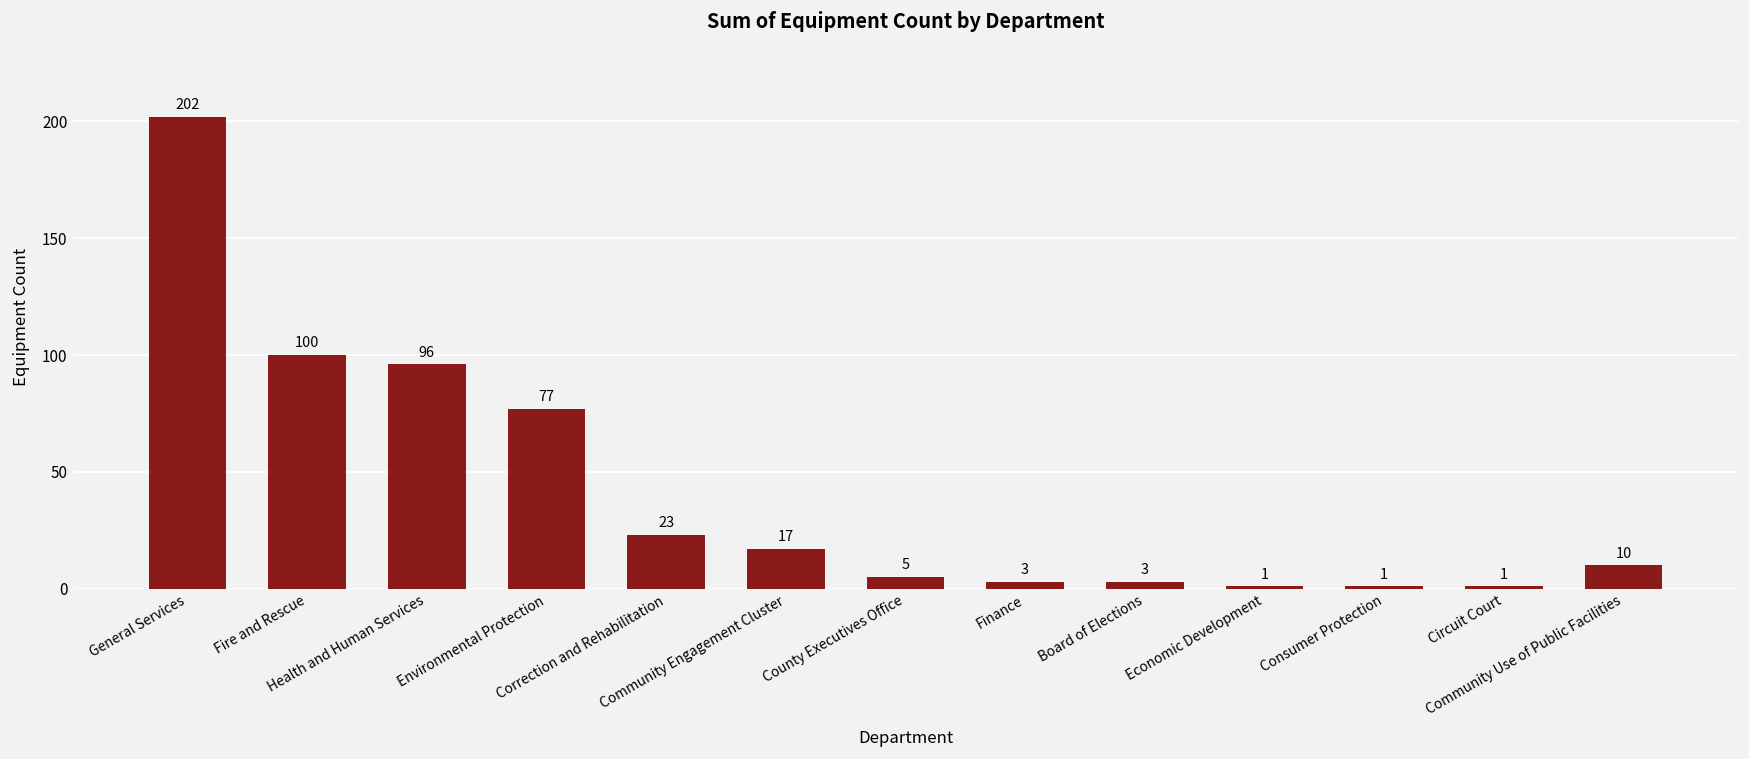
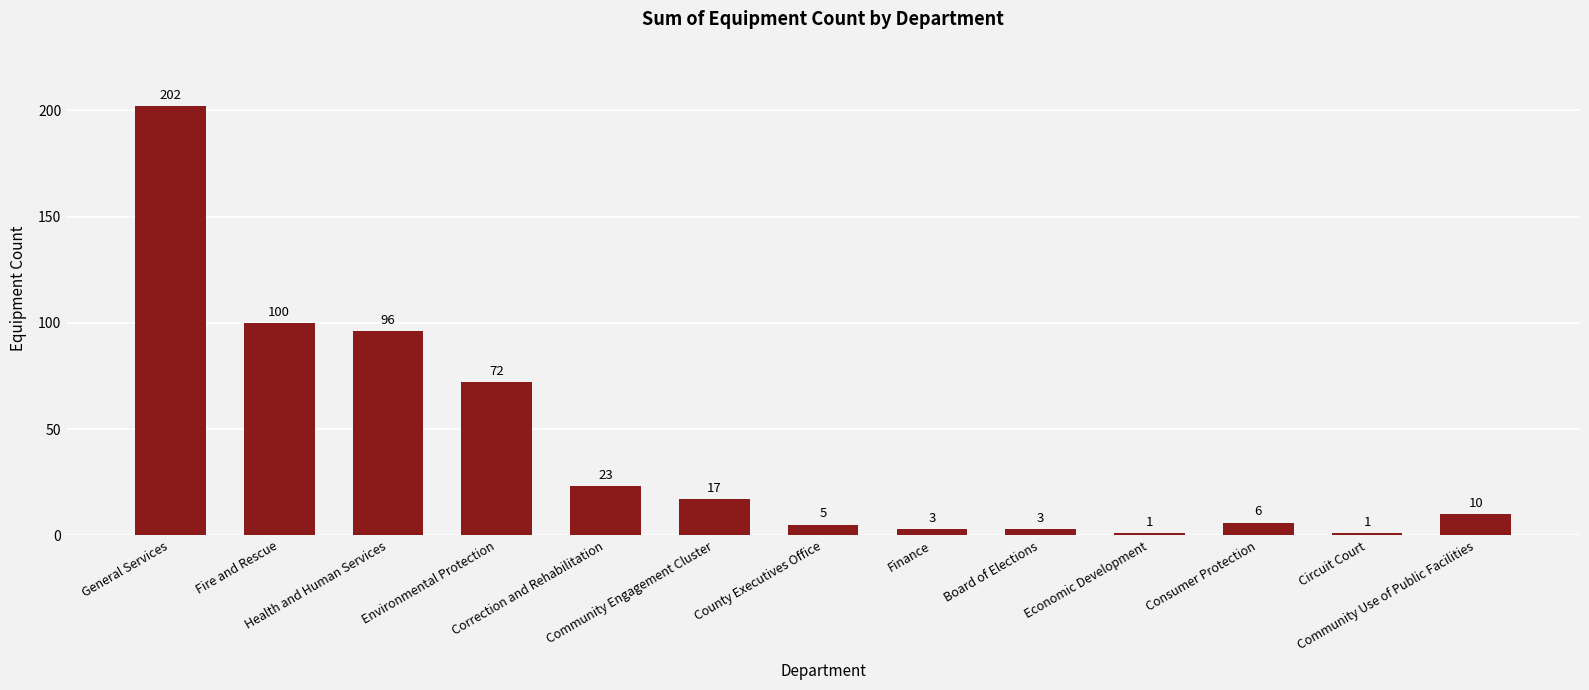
  {
    "General Services": 202,
    "Fire and Rescue": 100,
    "Health and Human Services": 96,
-   "Environmental Protection": 77,
+   "Environmental Protection": 72,
    "Correction and Rehabilitation": 23,
    "Community Engagement Cluster": 17,
    "County Executives Office": 5,
    "Finance": 3,
    "Board of Elections": 3,
    "Economic Development": 1,
-   "Consumer Protection": 1,
+   "Consumer Protection": 6,
    "Circuit Court": 1,
    "Community Use of Public Facilities": 10
  }
